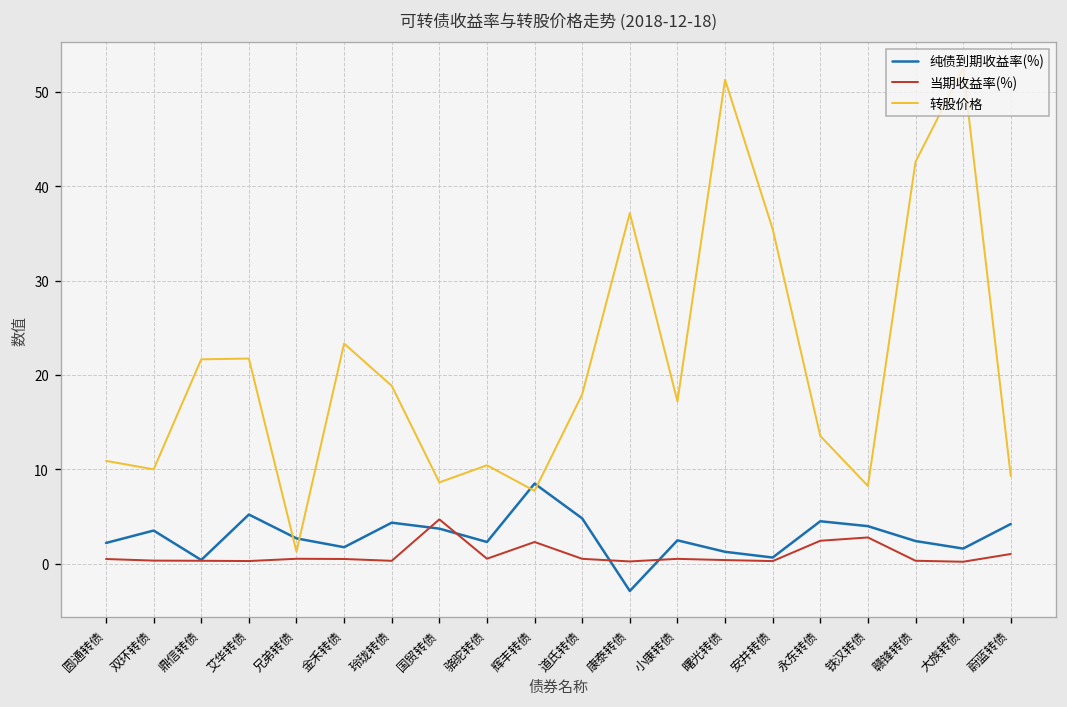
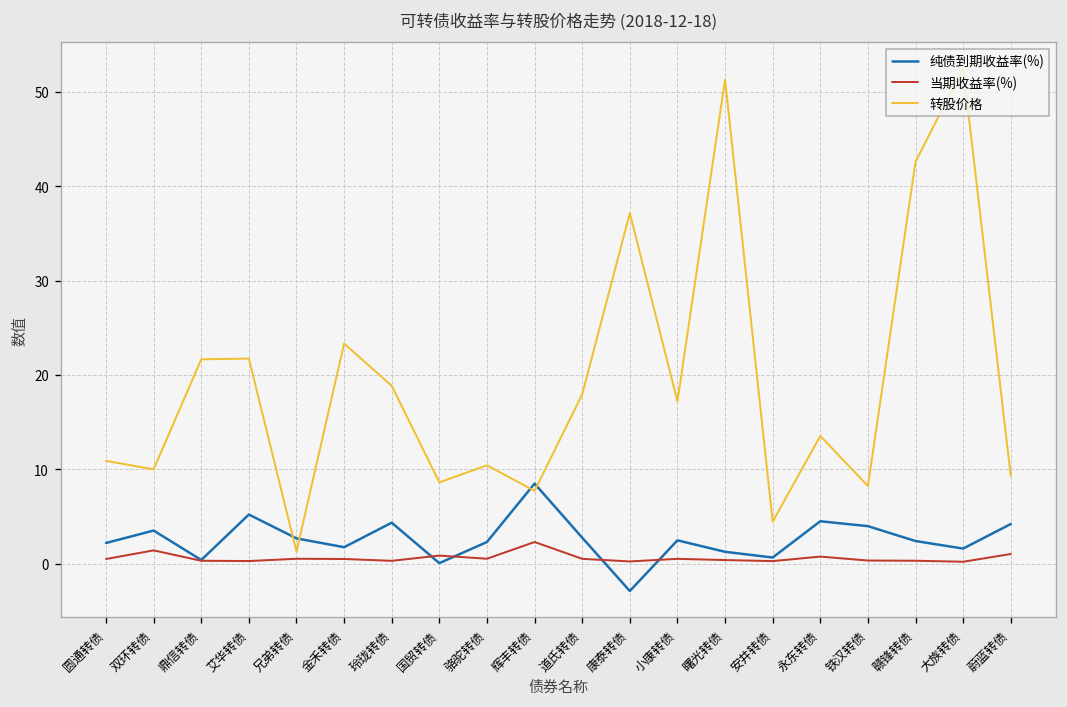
  {
    "纯债到期收益率(%)": {
      "圆通转债": 2,
      "双环转债": 4,
      "艾华转债": 5,
      "兄弟转债": 3,
      "金禾转债": 2,
      "玲珑转债": 4,
-     "国贸转债": 4,
+     "国贸转债": 0,
      "骆驼转债": 2,
      "辉丰转债": 8,
-     "道氏转债": 5,
+     "道氏转债": 3,
      "康泰转债": -3,
      "小康转债": 2,
      "曙光转债": 1,
      "安井转债": 1,
      "永东转债": 4,
      "铁汉转债": 4,
      "赣锋转债": 2,
      "大族转债": 2,
      "蔚蓝转债": 4
    },
    "当期收益率(%)": {
      "圆通转债": 0,
-     "双环转债": 0,
+     "双环转债": 1,
      "艾华转债": 0,
      "兄弟转债": 1,
      "金禾转债": 0,
      "玲珑转债": 0,
-     "国贸转债": 5,
+     "国贸转债": 1,
      "骆驼转债": 1,
      "辉丰转债": 2,
      "道氏转债": 1,
      "康泰转债": 0,
      "小康转债": 1,
      "曙光转债": 0,
      "安井转债": 0,
-     "永东转债": 2,
-     "铁汉转债": 3,
+     "永东转债": 1,
+     "铁汉转债": 0,
      "赣锋转债": 0,
      "大族转债": 0,
      "蔚蓝转债": 1
    },
    "转股价格": {
      "圆通转债": 11,
      "双环转债": 10,
      "鼎信转债": 22,
      "艾华转债": 22,
      "兄弟转债": 1,
      "金禾转债": 23,
      "玲珑转债": 19,
      "国贸转债": 9,
      "骆驼转债": 10,
      "辉丰转债": 8,
      "道氏转债": 18,
      "康泰转债": 37,
      "小康转债": 17,
      "曙光转债": 51,
-     "安井转债": 35,
+     "安井转债": 4,
      "永东转债": 14,
      "铁汉转债": 8,
      "赣锋转债": 43,
      "蔚蓝转债": 9
    }
  }
